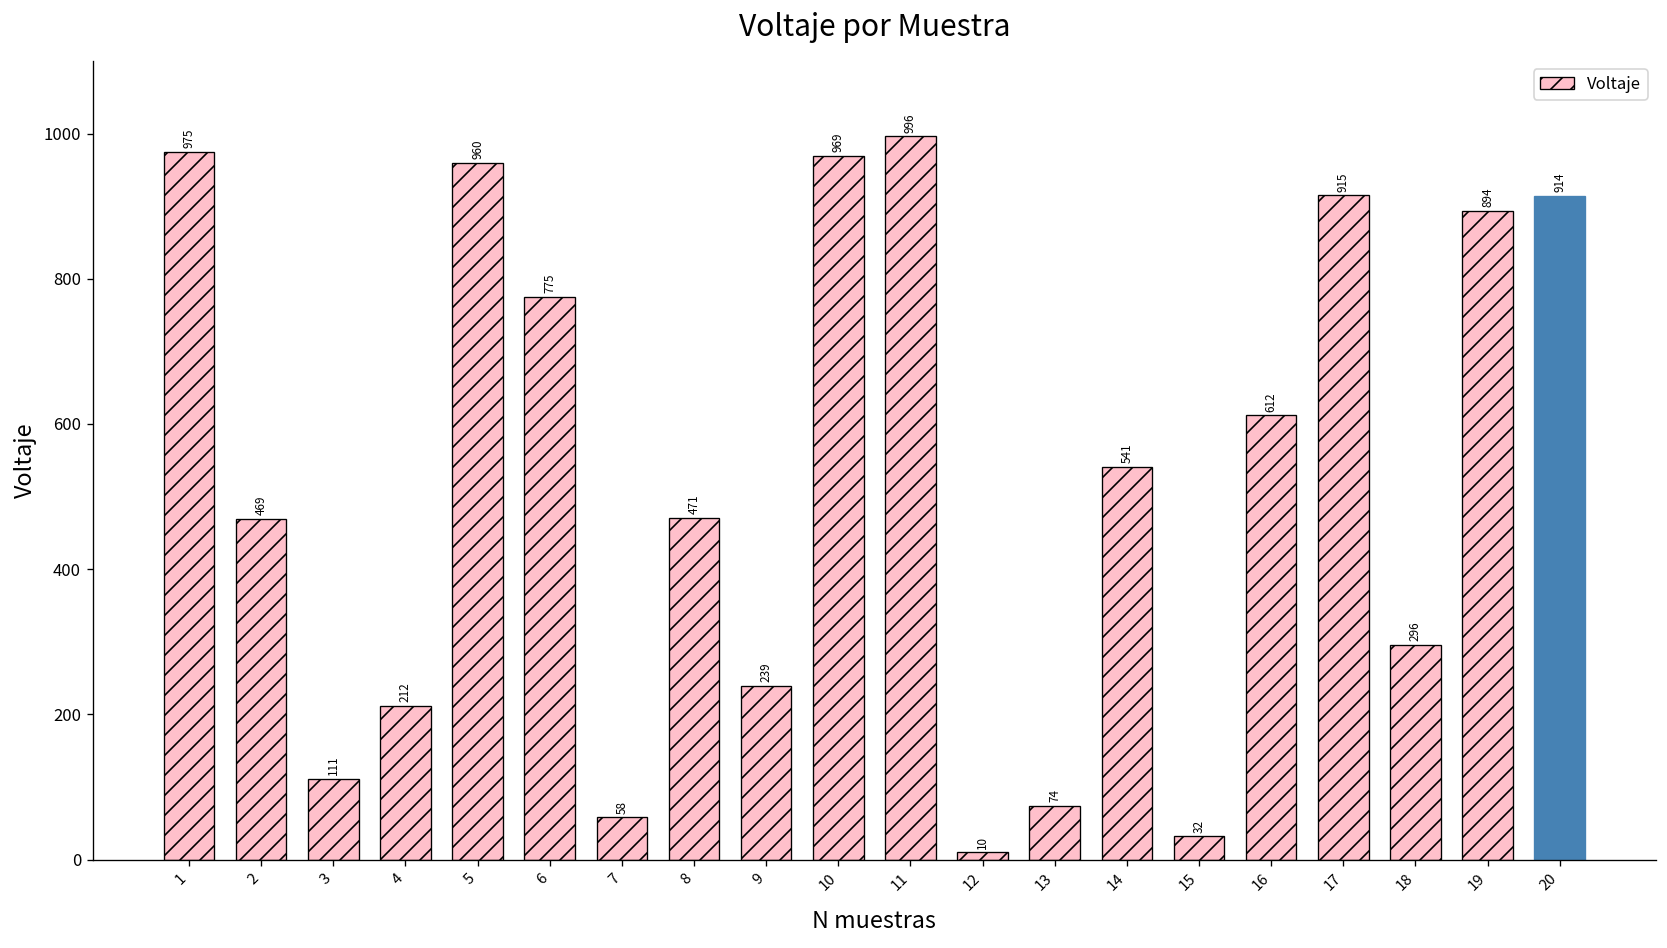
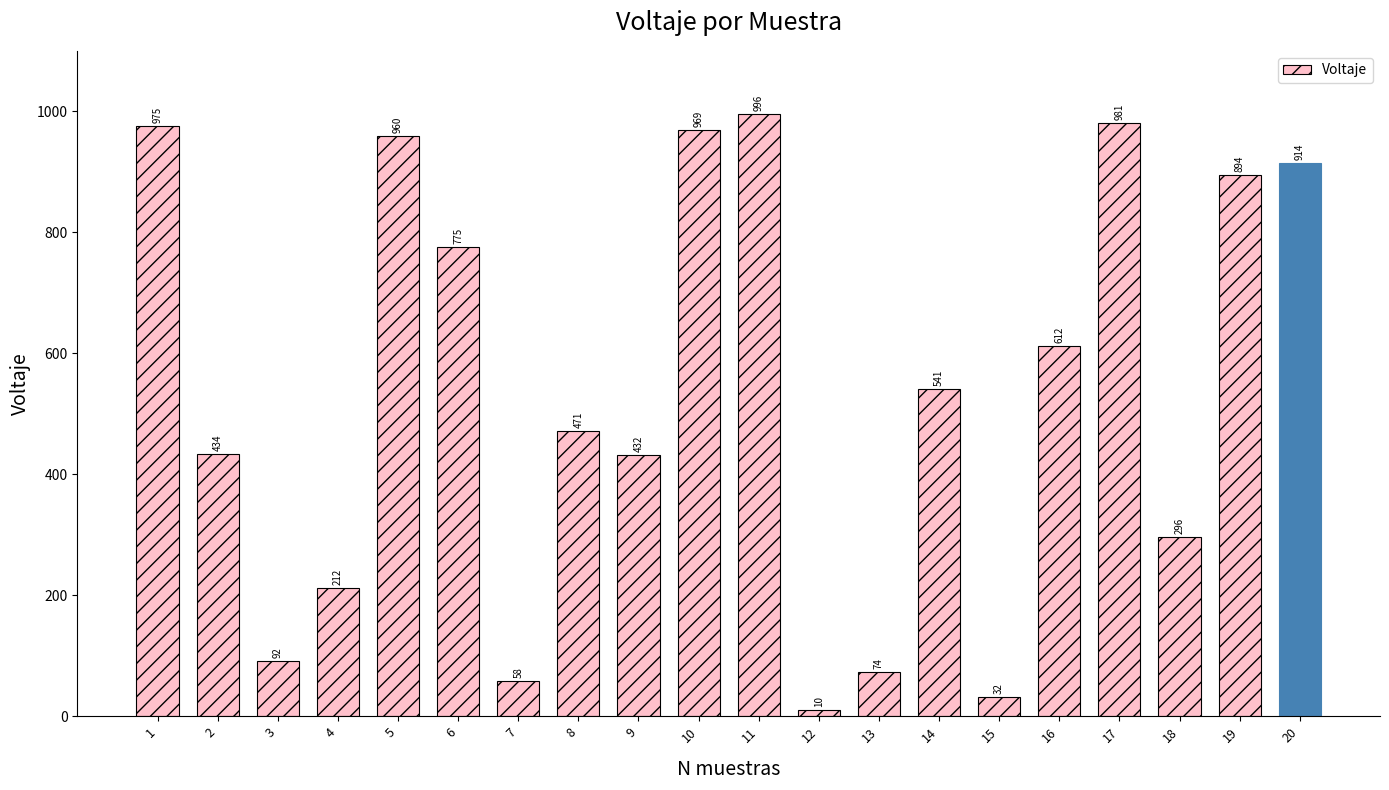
  {
    "1": 975,
-   "2": 469,
-   "3": 111,
+   "2": 434,
+   "3": 92,
    "4": 212,
    "5": 960,
    "6": 775,
    "7": 58,
    "8": 471,
-   "9": 239,
+   "9": 432,
    "10": 969,
    "11": 996,
    "12": 10,
    "13": 74,
    "14": 541,
    "15": 32,
    "16": 612,
-   "17": 915,
+   "17": 981,
    "18": 296,
    "19": 894,
    "20": 914
  }
